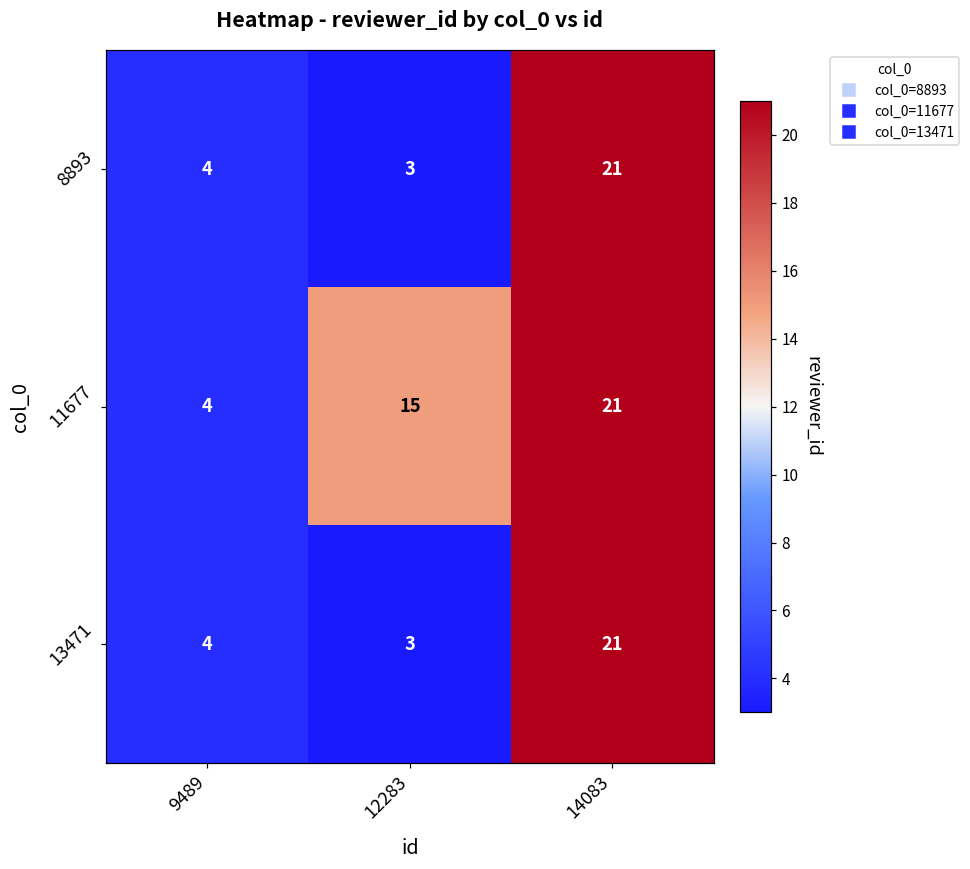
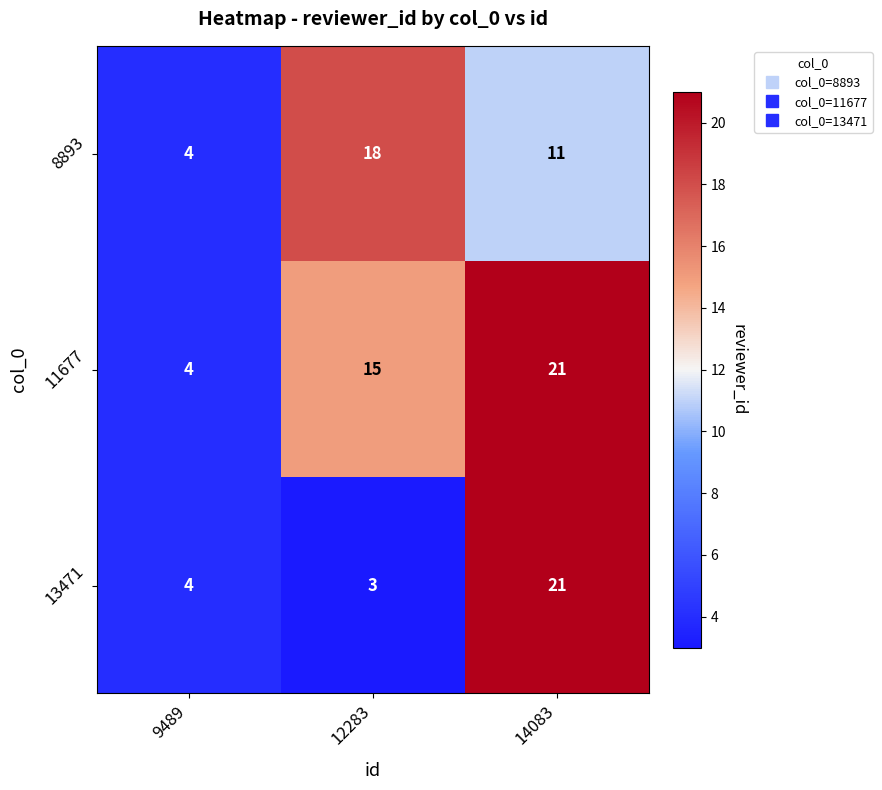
  {
    "8893": {
      "9489": 4,
-     "12283": 3,
-     "14083": 21
+     "12283": 18,
+     "14083": 11
    },
    "11677": {
      "9489": 4,
      "12283": 15,
      "14083": 21
    },
    "13471": {
      "9489": 4,
      "12283": 3,
      "14083": 21
    }
  }
